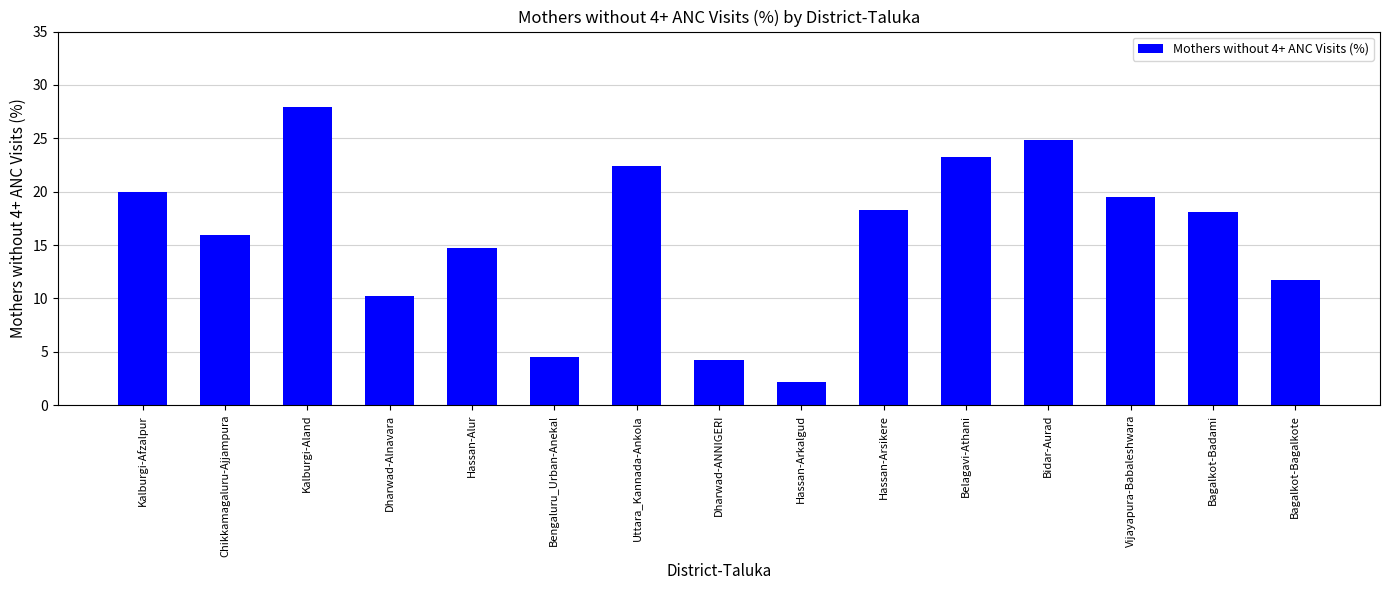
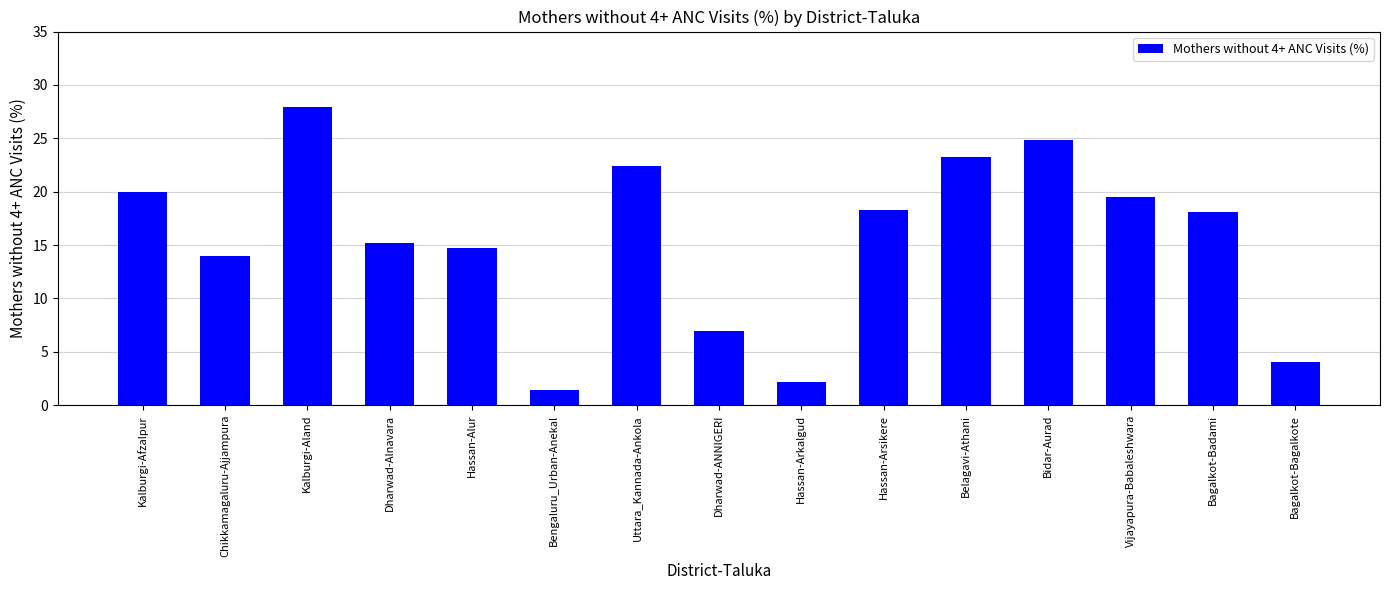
  {
    "Kalburgi-Afzalpur": 20.0,
-   "Chikkamagaluru-Ajjampura": 15.9,
+   "Chikkamagaluru-Ajjampura": 13.9,
    "Kalburgi-Aland": 27.9,
-   "Dharwad-Alnavara": 10.3,
+   "Dharwad-Alnavara": 15.2,
    "Hassan-Alur": 14.7,
-   "Bengaluru_Urban-Anekal": 4.6,
+   "Bengaluru_Urban-Anekal": 1.4,
    "Uttara_Kannada-Ankola": 22.4,
-   "Dharwad-ANNIGERI": 4.2,
+   "Dharwad-ANNIGERI": 7.0,
    "Hassan-Arkalgud": 2.2,
    "Hassan-Arsikere": 18.3,
    "Belagavi-Athani": 23.2,
    "Bidar-Aurad": 24.8,
    "Vijayapura-Babaleshwara": 19.5,
    "Bagalkot-Badami": 18.1,
-   "Bagalkot-Bagalkote": 11.8
+   "Bagalkot-Bagalkote": 4.1
  }
